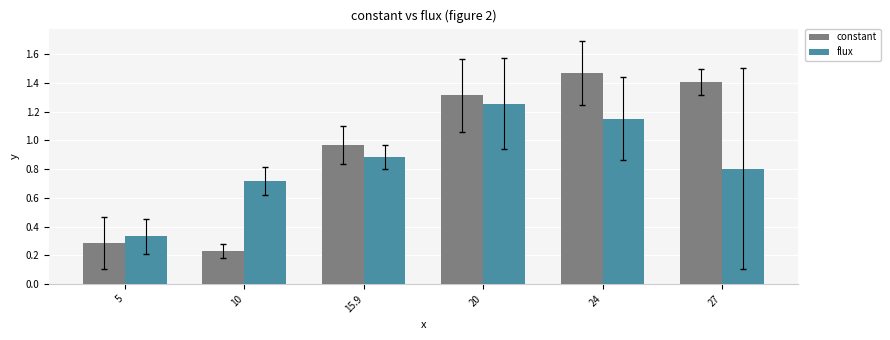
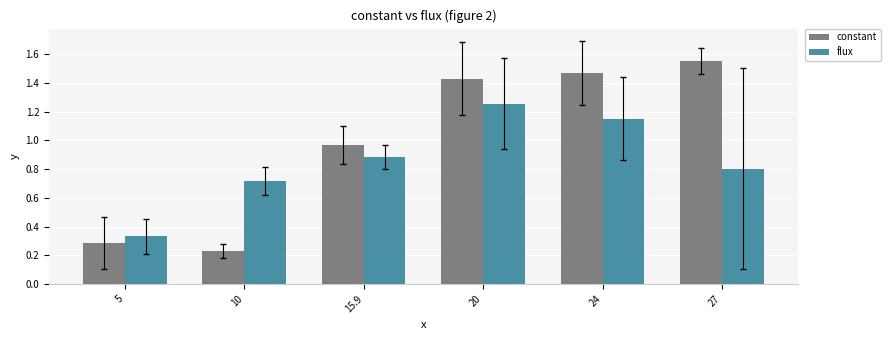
  {
    "constant": {
      "5": 0.29,
      "10": 0.23,
      "15.9": 0.97,
-     "20": 1.31,
+     "20": 1.43,
      "24": 1.47,
-     "27": 1.40
+     "27": 1.55
    }
  }
